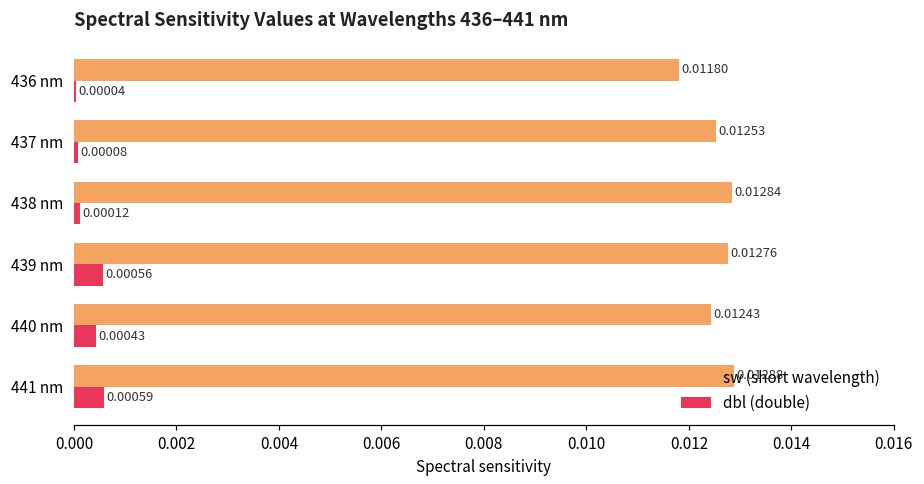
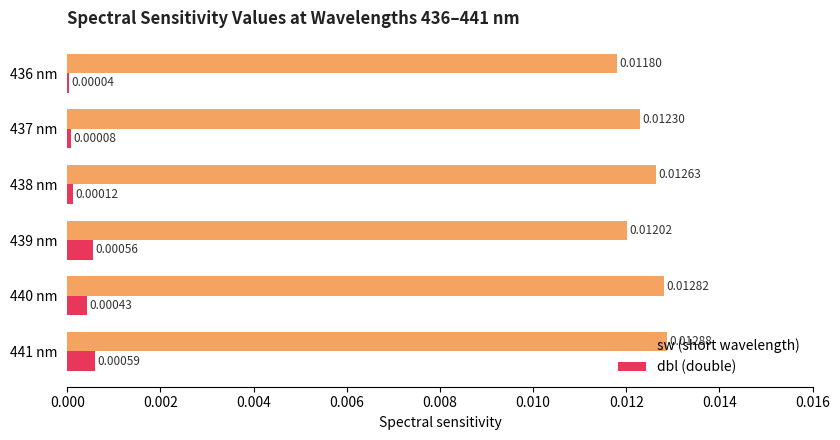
  {
    "sw (short wavelength)": {
      "436 nm": 0.01180,
-     "437 nm": 0.01253,
-     "438 nm": 0.01284,
-     "439 nm": 0.01276,
-     "440 nm": 0.01243,
+     "437 nm": 0.01230,
+     "438 nm": 0.01263,
+     "439 nm": 0.01202,
+     "440 nm": 0.01282,
      "441 nm": 0.01288
    },
    "dbl (double)": {
      "436 nm": 0.00004,
      "437 nm": 0.00008,
      "438 nm": 0.00012,
      "439 nm": 0.00056,
      "440 nm": 0.00043,
      "441 nm": 0.00059
    }
  }
